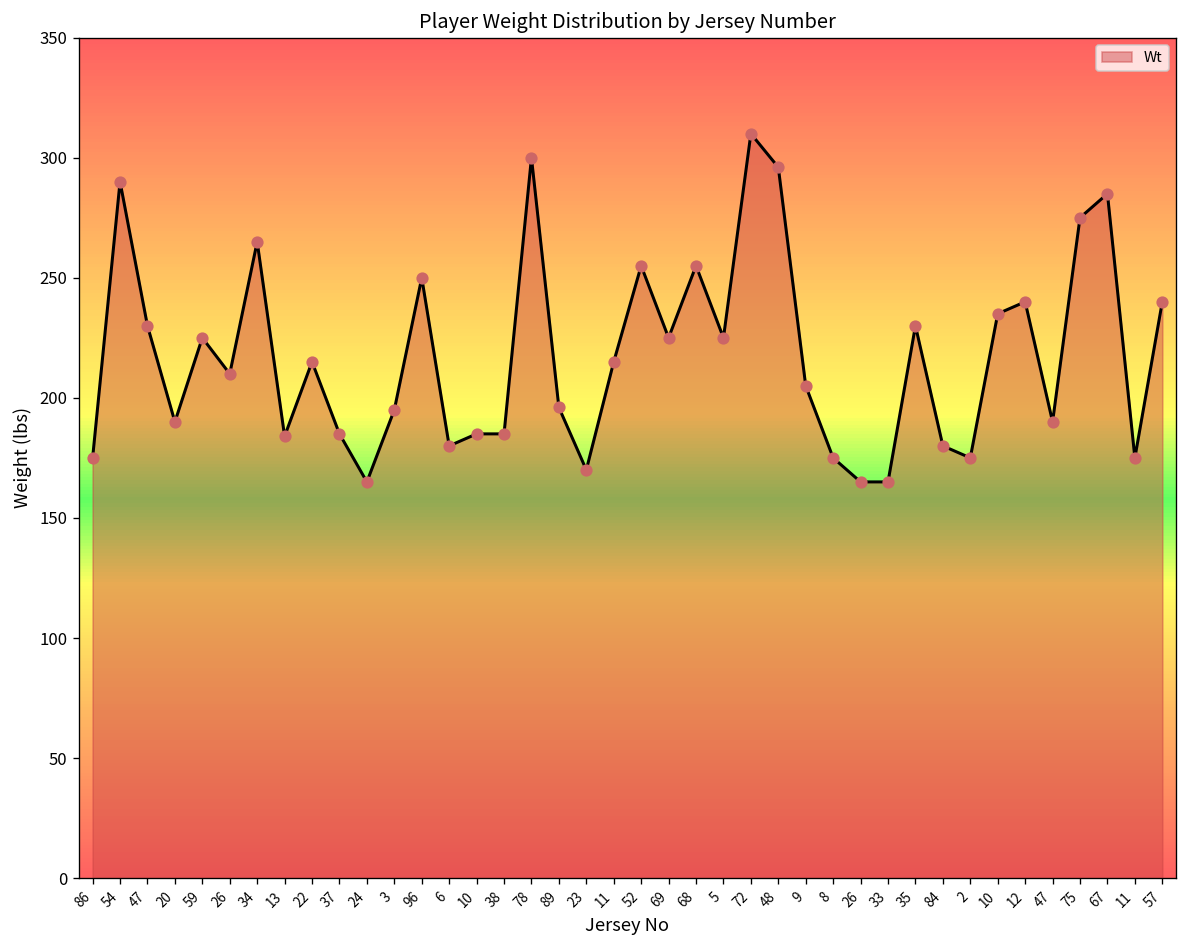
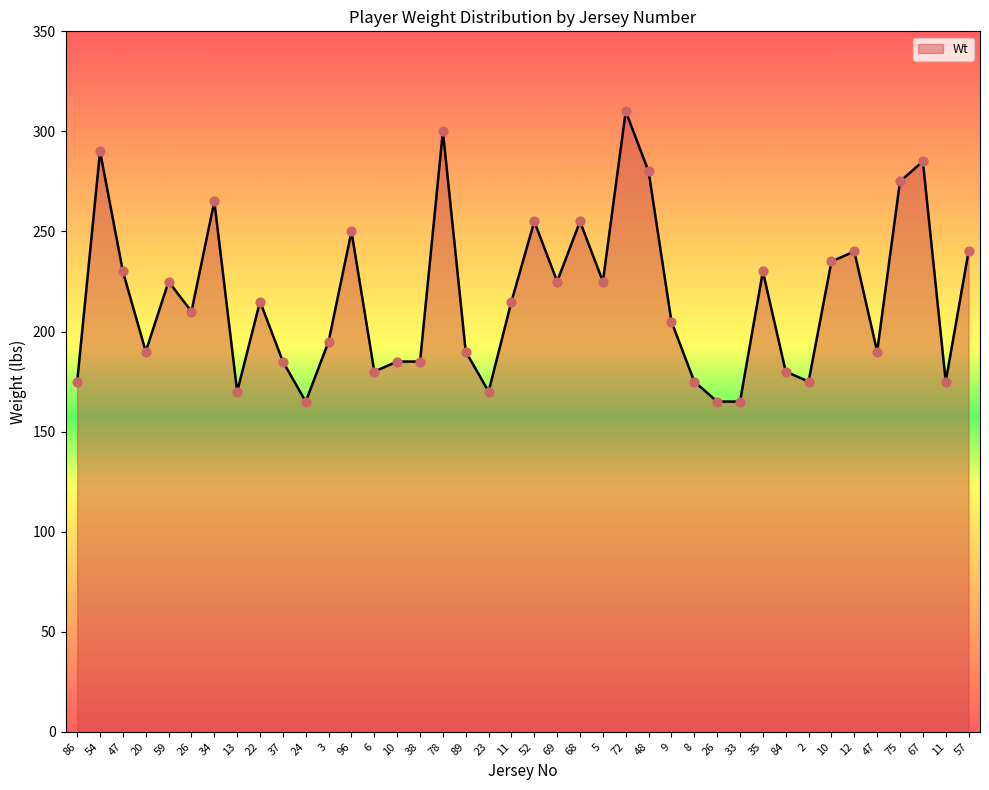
  {
    "86": 175,
    "54": 290,
    "20": 190,
    "59": 225,
    "34": 265,
-   "13": 184,
+   "13": 170,
    "22": 215,
    "37": 185,
    "24": 165,
    "3": 195,
    "96": 250,
    "6": 180,
    "38": 185,
    "78": 300,
-   "89": 196,
+   "89": 190,
    "23": 170,
    "52": 255,
    "69": 225,
    "68": 255,
    "5": 225,
    "72": 310,
-   "48": 296,
+   "48": 280,
    "9": 205,
    "8": 175,
    "33": 165,
    "35": 230,
    "84": 180,
    "2": 175,
    "12": 240,
    "75": 275,
    "67": 285,
    "57": 240
  }
